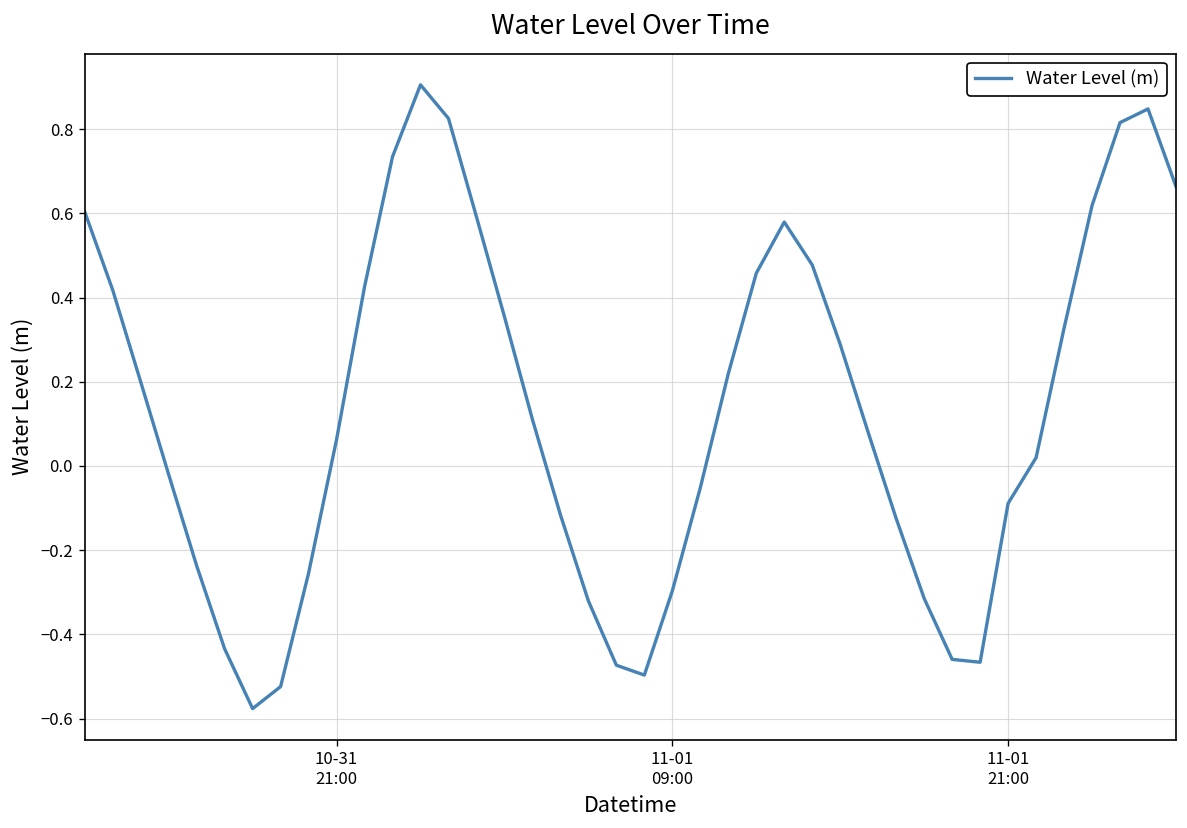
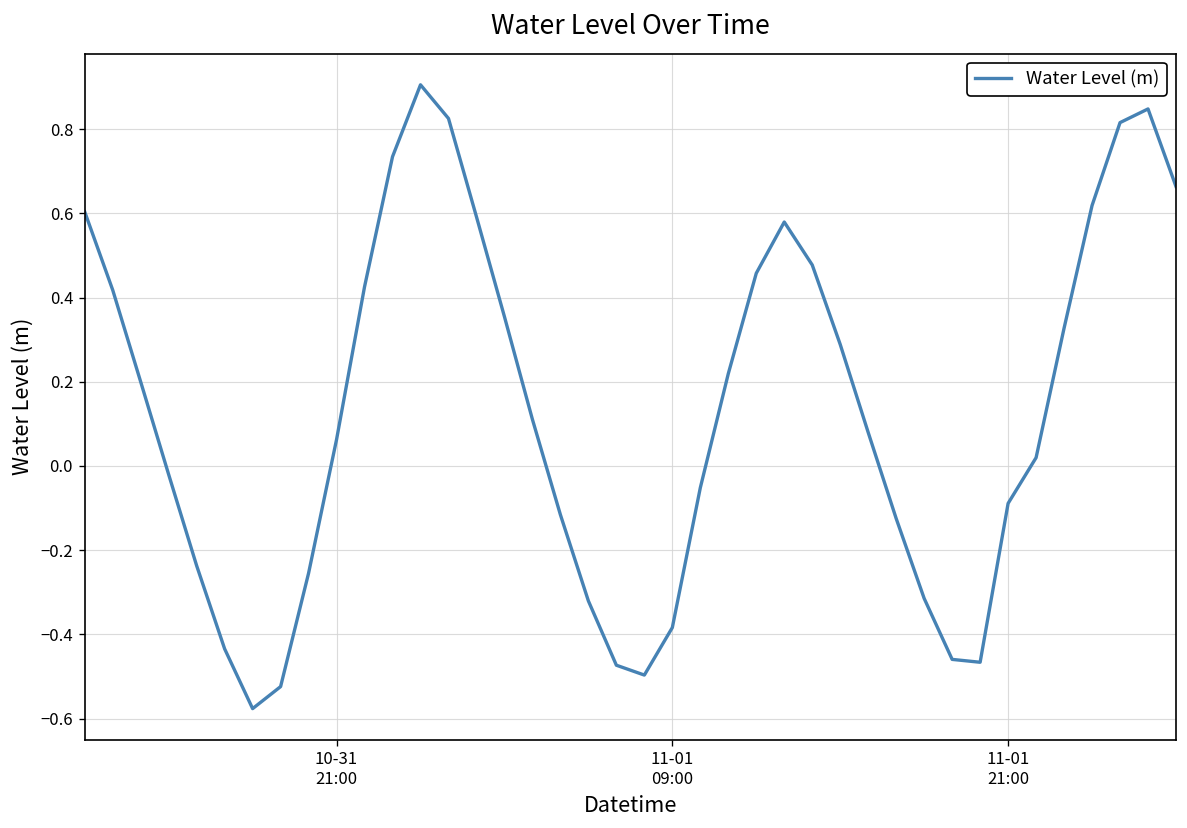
  {
    "10-31 21:00": 0.06,
-   "11-01 09:00": -0.30,
+   "11-01 09:00": -0.38,
    "11-01 21:00": -0.09
  }
